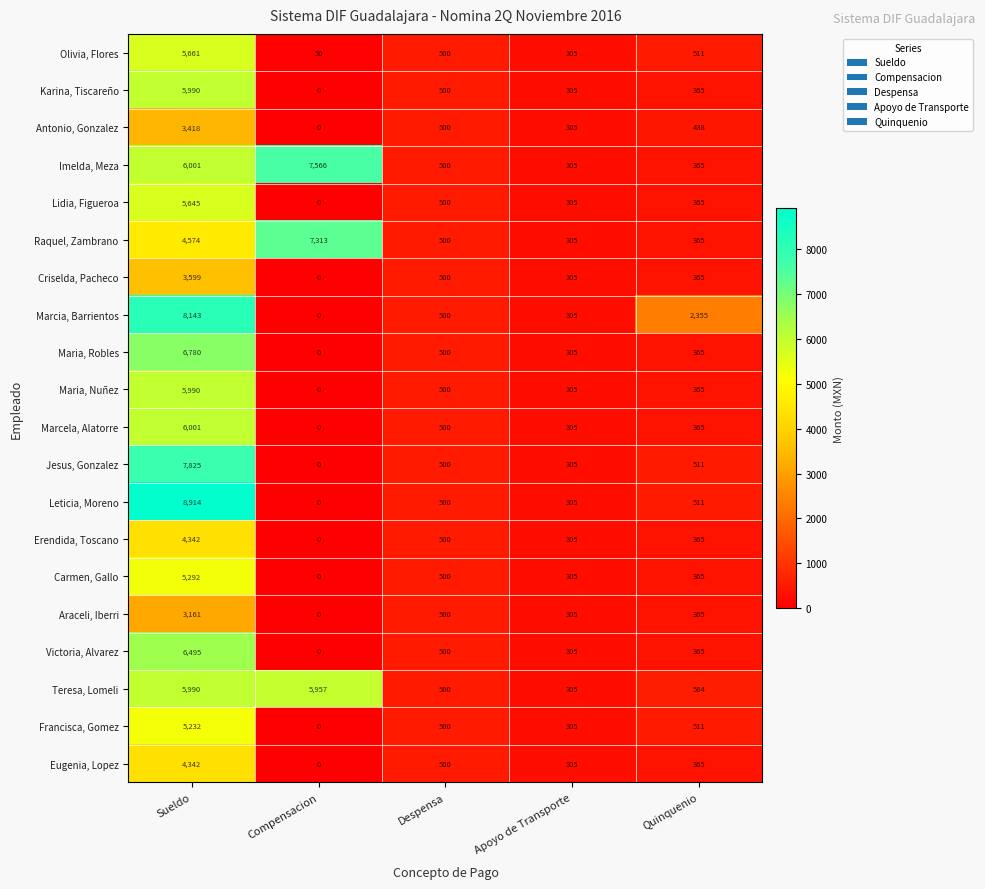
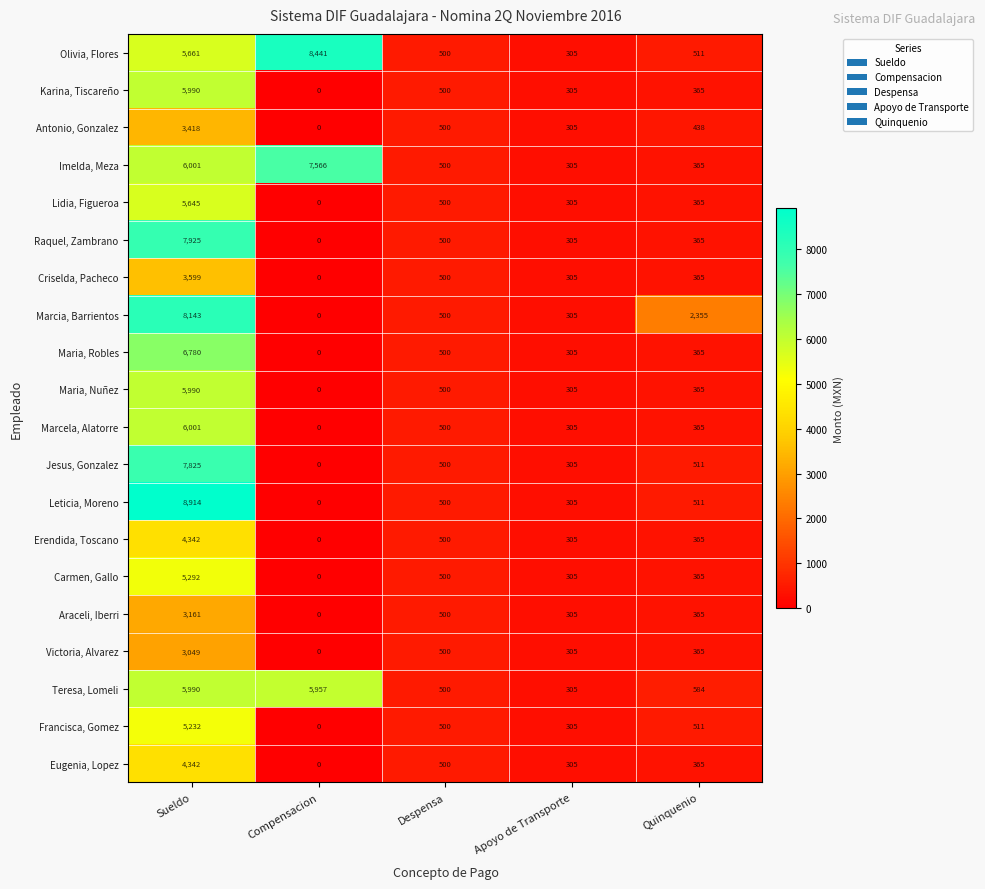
  {
    "Olivia, Flores": {
      "Sueldo": "5,661",
-     "Compensacion": "50",
+     "Compensacion": "8,441",
      "Despensa": "500",
      "Apoyo de Transporte": "305",
      "Quinquenio": "511"
    },
    "Karina, Tiscareño": {
      "Sueldo": "5,990",
      "Compensacion": "0",
      "Despensa": "500",
      "Apoyo de Transporte": "305",
      "Quinquenio": "365"
    },
    "Antonio, Gonzalez": {
      "Sueldo": "3,418",
      "Compensacion": "0",
      "Despensa": "500",
      "Apoyo de Transporte": "305",
      "Quinquenio": "438"
    },
    "Imelda, Meza": {
      "Sueldo": "6,001",
      "Compensacion": "7,566",
      "Despensa": "500",
      "Apoyo de Transporte": "305",
      "Quinquenio": "365"
    },
    "Lidia, Figueroa": {
      "Sueldo": "5,645",
      "Compensacion": "0",
      "Despensa": "500",
      "Apoyo de Transporte": "305",
      "Quinquenio": "365"
    },
    "Raquel, Zambrano": {
-     "Sueldo": "4,574",
-     "Compensacion": "7,313",
+     "Sueldo": "7,925",
+     "Compensacion": "0",
      "Despensa": "500",
      "Apoyo de Transporte": "305",
      "Quinquenio": "365"
    },
    "Criselda, Pacheco": {
      "Sueldo": "3,599",
      "Compensacion": "0",
      "Despensa": "500",
      "Apoyo de Transporte": "305",
      "Quinquenio": "365"
    },
    "Marcia, Barrientos": {
      "Sueldo": "8,143",
      "Compensacion": "0",
      "Despensa": "500",
      "Apoyo de Transporte": "305",
      "Quinquenio": "2,355"
    },
    "Maria, Robles": {
      "Sueldo": "6,780",
      "Compensacion": "0",
      "Despensa": "500",
      "Apoyo de Transporte": "305",
      "Quinquenio": "365"
    },
    "Maria, Nuñez": {
      "Sueldo": "5,990",
      "Compensacion": "0",
      "Despensa": "500",
      "Apoyo de Transporte": "305",
      "Quinquenio": "365"
    },
    "Marcela, Alatorre": {
      "Sueldo": "6,001",
      "Compensacion": "0",
      "Despensa": "500",
      "Apoyo de Transporte": "305",
      "Quinquenio": "365"
    },
    "Jesus, Gonzalez": {
      "Sueldo": "7,825",
      "Compensacion": "0",
      "Despensa": "500",
      "Apoyo de Transporte": "305",
      "Quinquenio": "511"
    },
    "Leticia, Moreno": {
      "Sueldo": "8,914",
      "Compensacion": "0",
      "Despensa": "500",
      "Apoyo de Transporte": "305",
      "Quinquenio": "511"
    },
    "Erendida, Toscano": {
      "Sueldo": "4,342",
      "Compensacion": "0",
      "Despensa": "500",
      "Apoyo de Transporte": "305",
      "Quinquenio": "365"
    },
    "Carmen, Gallo": {
      "Sueldo": "5,292",
      "Compensacion": "0",
      "Despensa": "500",
      "Apoyo de Transporte": "305",
      "Quinquenio": "365"
    },
    "Araceli, Iberri": {
      "Sueldo": "3,161",
      "Compensacion": "0",
      "Despensa": "500",
      "Apoyo de Transporte": "305",
      "Quinquenio": "365"
    },
    "Victoria, Alvarez": {
-     "Sueldo": "6,495",
+     "Sueldo": "3,049",
      "Compensacion": "0",
      "Despensa": "500",
      "Apoyo de Transporte": "305",
      "Quinquenio": "365"
    },
    "Teresa, Lomeli": {
      "Sueldo": "5,990",
      "Compensacion": "5,957",
      "Despensa": "500",
      "Apoyo de Transporte": "305",
      "Quinquenio": "584"
    },
    "Francisca, Gomez": {
      "Sueldo": "5,232",
      "Compensacion": "0",
      "Despensa": "500",
      "Apoyo de Transporte": "305",
      "Quinquenio": "511"
    },
    "Eugenia, Lopez": {
      "Sueldo": "4,342",
      "Compensacion": "0",
      "Despensa": "500",
      "Apoyo de Transporte": "305",
      "Quinquenio": "365"
    }
  }
